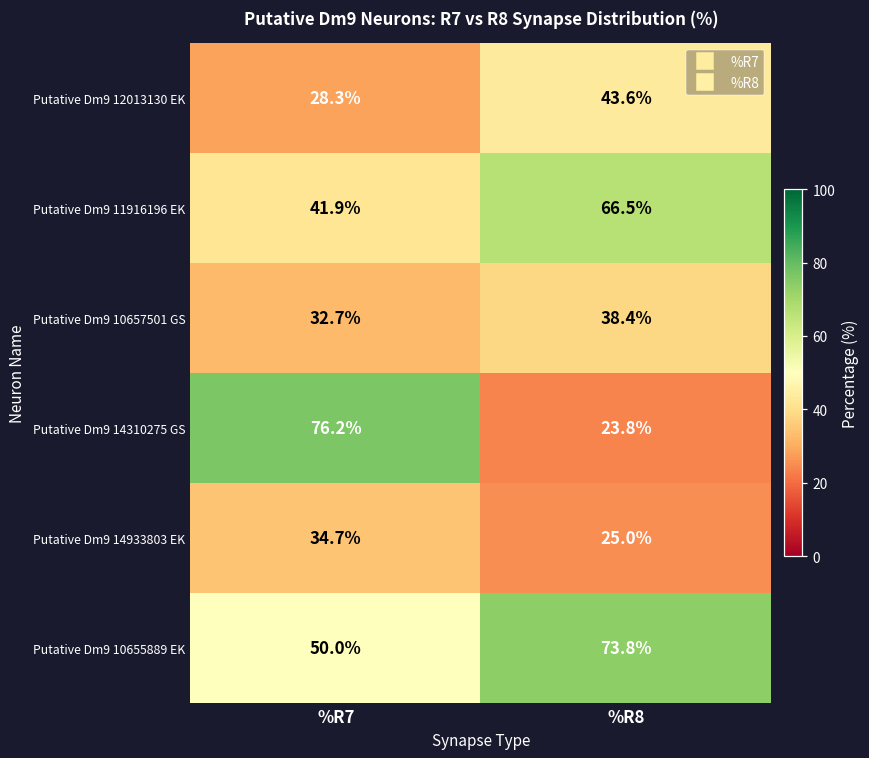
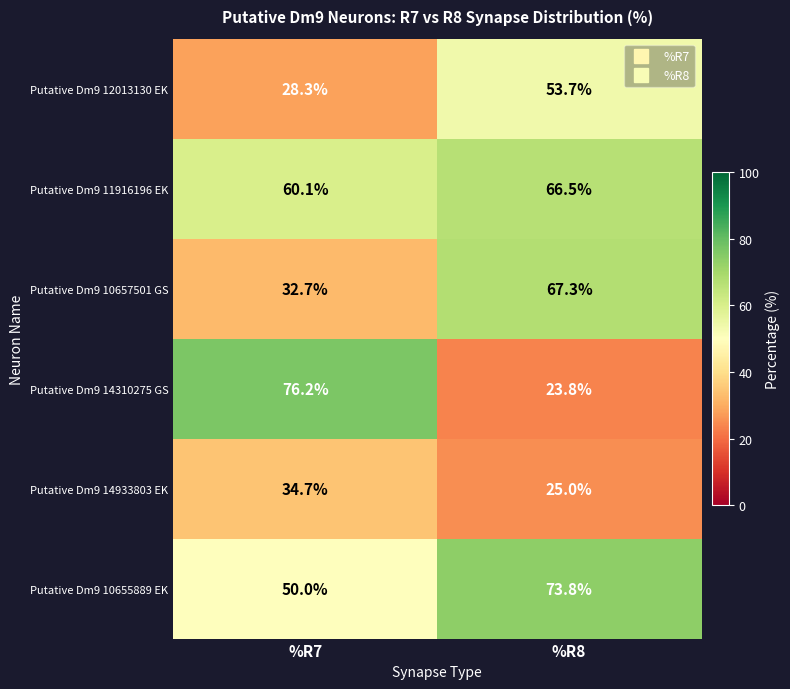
  {
    "Putative Dm9 12013130 EK": {
      "%R7": "28.3%",
-     "%R8": "43.6%"
+     "%R8": "53.7%"
    },
    "Putative Dm9 11916196 EK": {
-     "%R7": "41.9%",
+     "%R7": "60.1%",
      "%R8": "66.5%"
    },
    "Putative Dm9 10657501 GS": {
      "%R7": "32.7%",
-     "%R8": "38.4%"
+     "%R8": "67.3%"
    },
    "Putative Dm9 14310275 GS": {
      "%R7": "76.2%",
      "%R8": "23.8%"
    },
    "Putative Dm9 14933803 EK": {
      "%R7": "34.7%",
      "%R8": "25.0%"
    },
    "Putative Dm9 10655889 EK": {
      "%R7": "50.0%",
      "%R8": "73.8%"
    }
  }
